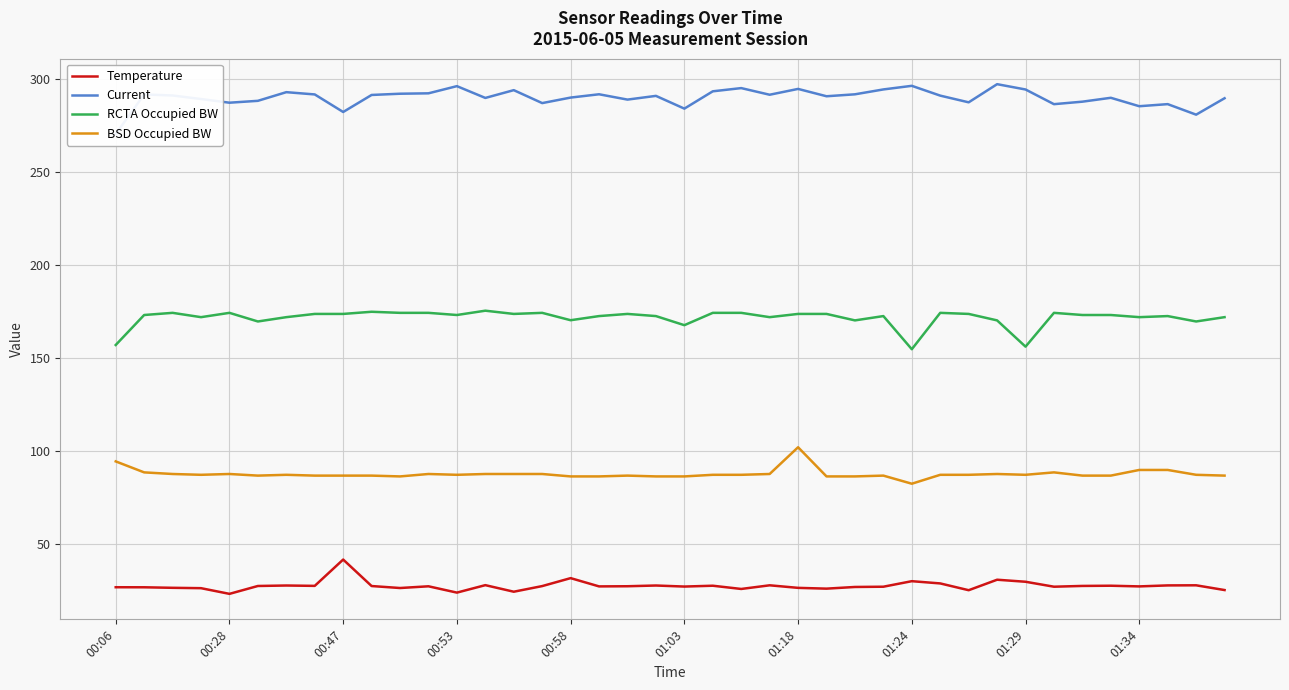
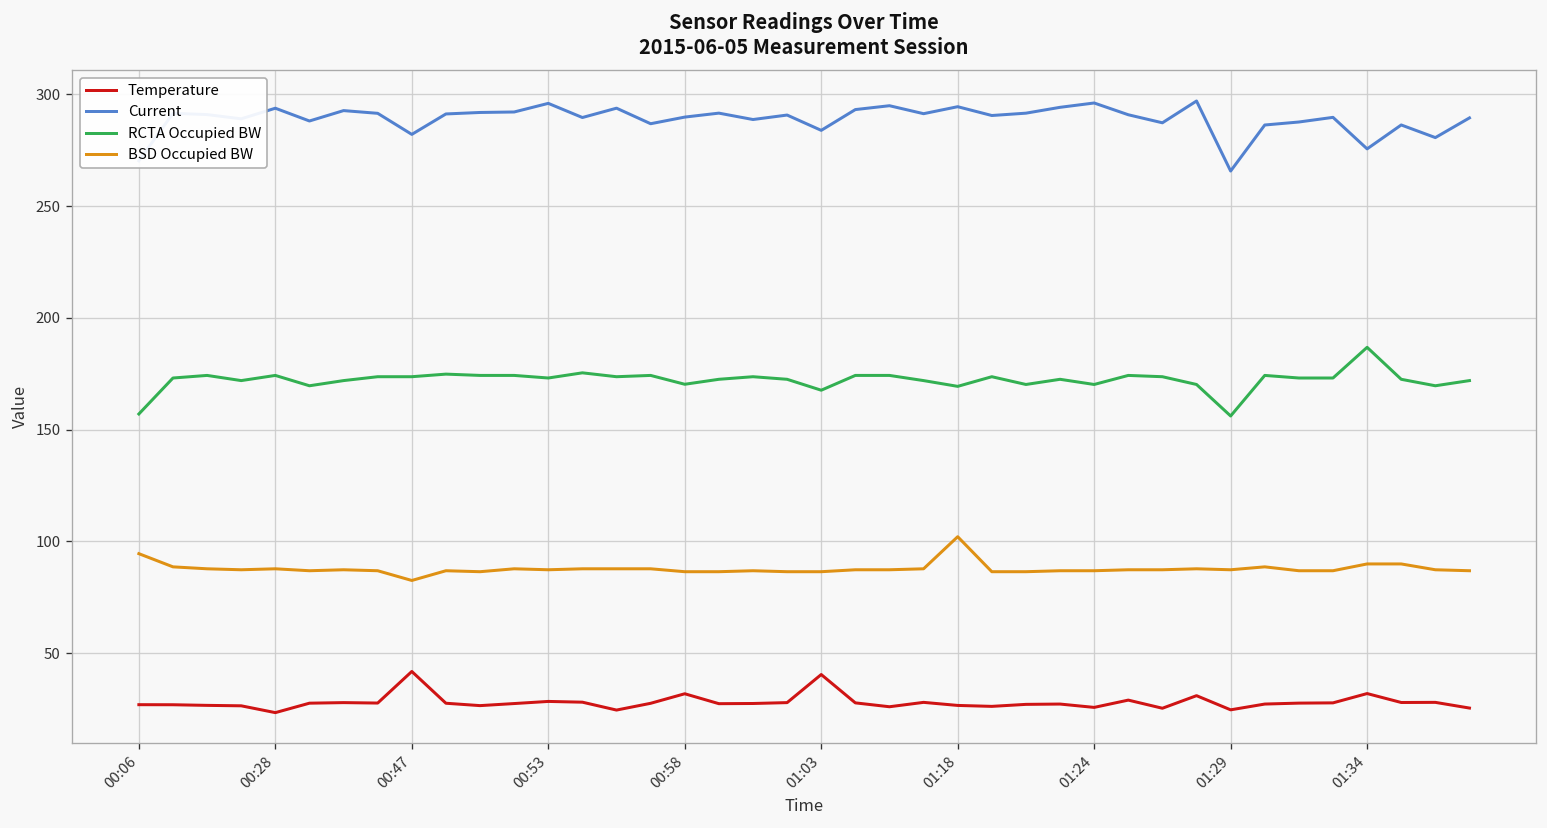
  {
    "Temperature": {
      "00:06": 27,
      "00:28": 23,
      "00:47": 42,
-     "00:53": 24,
+     "00:53": 28,
      "00:58": 32,
-     "01:03": 27,
+     "01:03": 40,
      "01:18": 27,
-     "01:24": 30,
-     "01:29": 30,
-     "01:34": 27
+     "01:24": 26,
+     "01:29": 25,
+     "01:34": 32
    },
    "Current": {
-     "00:28": 287,
+     "00:28": 294,
      "00:47": 282,
      "00:53": 296,
      "00:58": 290,
      "01:03": 284,
      "01:18": 295,
      "01:24": 296,
-     "01:29": 294,
-     "01:34": 285
+     "01:29": 266,
+     "01:34": 276
    },
    "RCTA Occupied BW": {
      "00:06": 157,
      "00:28": 174,
      "00:47": 174,
      "00:53": 173,
      "00:58": 170,
      "01:03": 168,
-     "01:18": 174,
-     "01:24": 155,
+     "01:18": 169,
+     "01:24": 170,
      "01:29": 156,
-     "01:34": 172
+     "01:34": 187
    },
    "BSD Occupied BW": {
      "00:06": 94,
      "00:28": 88,
-     "00:47": 87,
+     "00:47": 82,
      "00:53": 87,
      "00:58": 86,
      "01:03": 86,
      "01:18": 102,
-     "01:24": 82,
+     "01:24": 87,
      "01:29": 87,
      "01:34": 90
    }
  }
